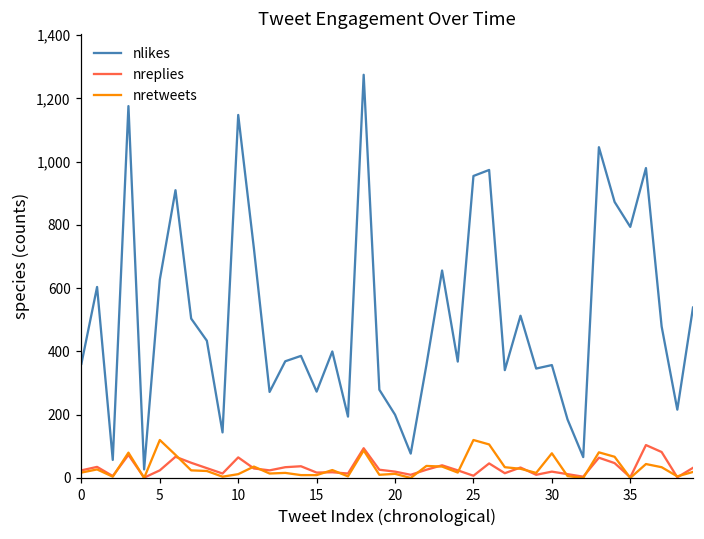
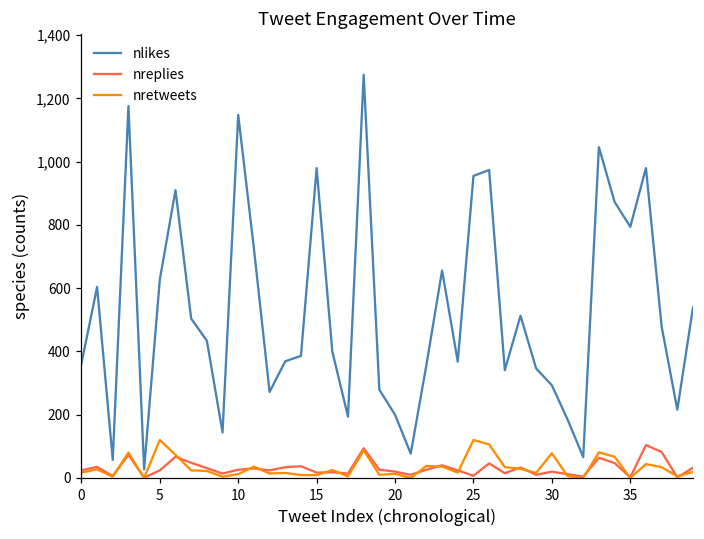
  {
    "nlikes": {
      "0": "360",
      "5": "630",
      "10": "1,150",
-     "15": "270",
+     "15": "980",
      "20": "200",
      "25": "960",
-     "30": "360",
+     "30": "290",
      "35": "790"
    },
    "nreplies": {
      "5": "20",
-     "10": "70",
+     "10": "30",
      "25": "10",
      "30": "20"
    },
    "nretweets": {
      "5": "120",
      "10": "10",
      "25": "120",
      "30": "80"
    }
  }
